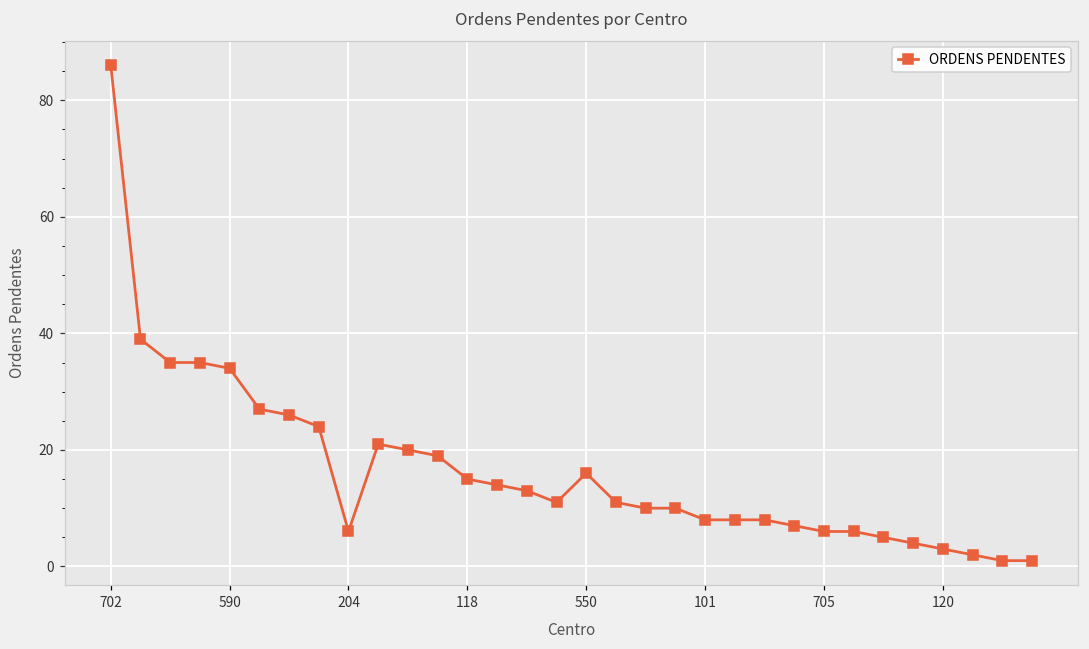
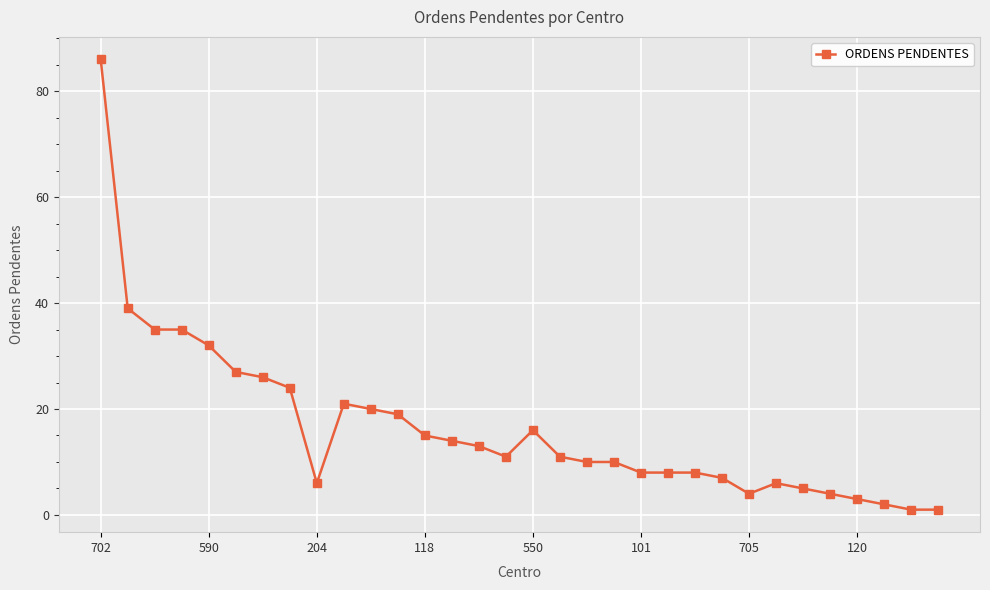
  {
    "702": 86,
-   "590": 34,
+   "590": 32,
    "204": 6,
    "118": 15,
    "550": 16,
    "101": 8,
-   "705": 6,
+   "705": 4,
    "120": 3
  }
